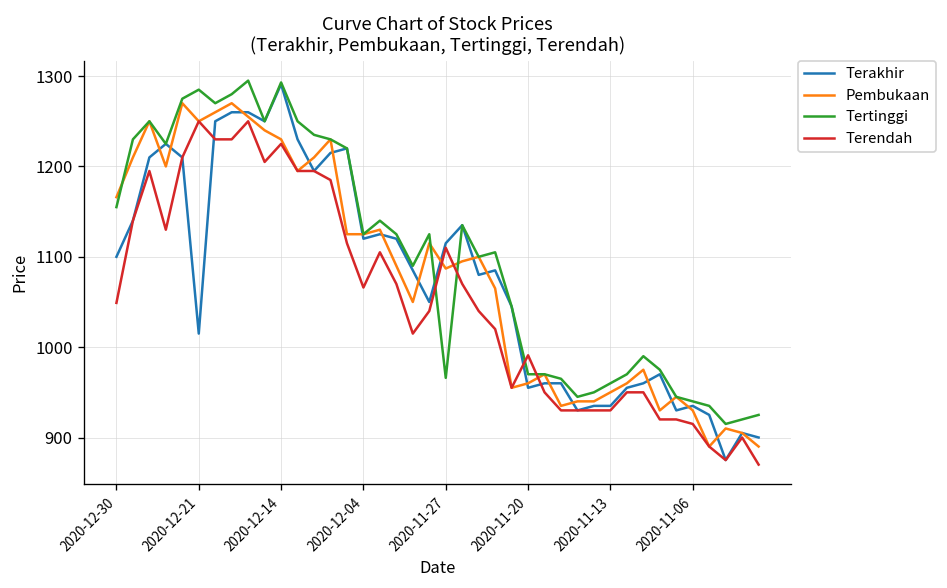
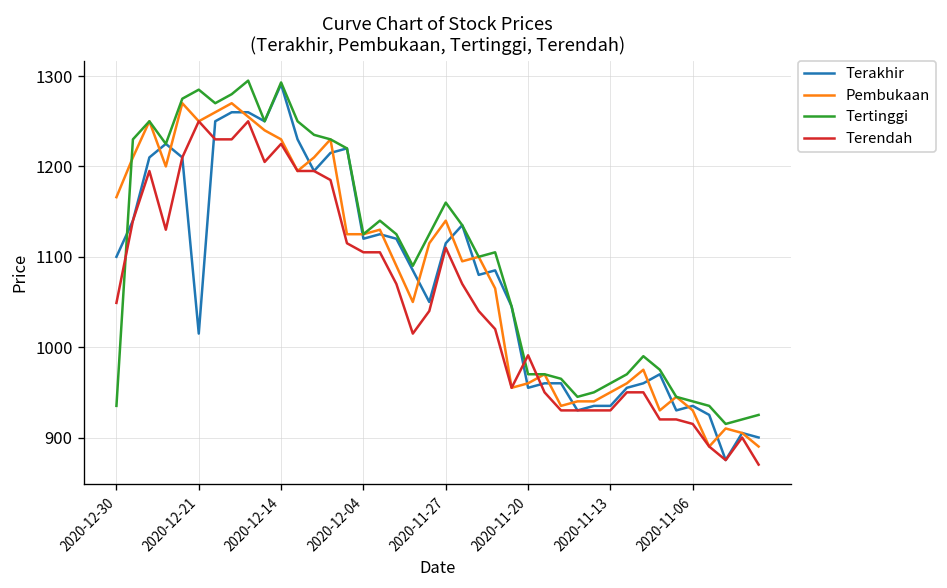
  {
    "Terakhir": {
      "2020-12-30": 1100,
      "2020-12-21": 1020,
      "2020-12-04": 1120,
      "2020-11-27": 1120,
      "2020-11-20": 960,
      "2020-11-13": 940,
      "2020-11-06": 940
    },
    "Pembukaan": {
      "2020-12-30": 1170,
      "2020-12-14": 1230,
-     "2020-11-27": 1090,
+     "2020-11-27": 1140,
      "2020-11-20": 960,
      "2020-11-13": 950,
      "2020-11-06": 930
    },
    "Tertinggi": {
-     "2020-12-30": 1160,
+     "2020-12-30": 940,
      "2020-12-21": 1290,
-     "2020-11-27": 970,
+     "2020-11-27": 1160,
      "2020-11-20": 970,
      "2020-11-13": 960,
      "2020-11-06": 940
    },
    "Terendah": {
      "2020-12-30": 1050,
      "2020-12-14": 1230,
-     "2020-12-04": 1070,
+     "2020-12-04": 1110,
      "2020-11-27": 1110,
      "2020-11-20": 990,
      "2020-11-13": 930,
      "2020-11-06": 920
    }
  }
